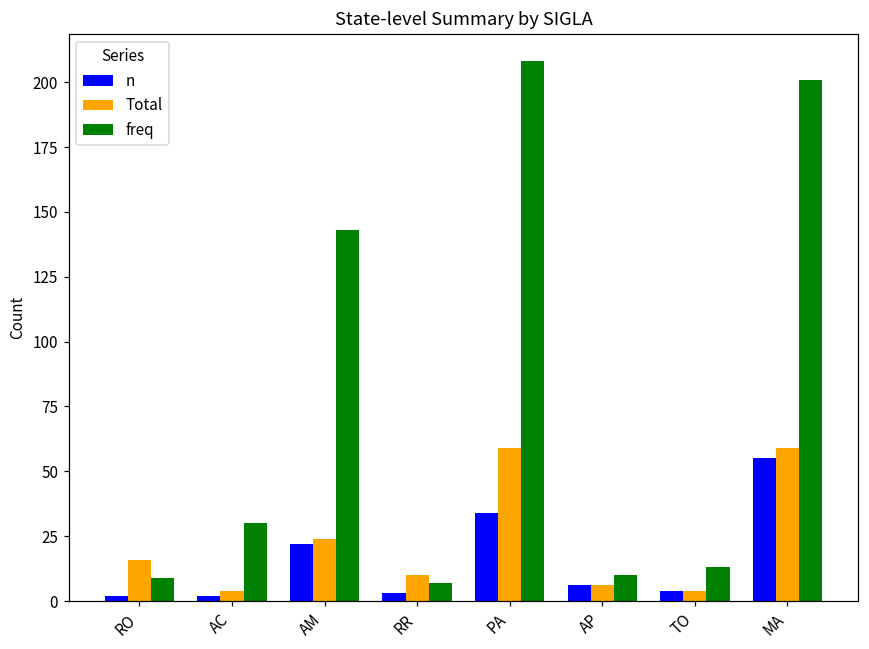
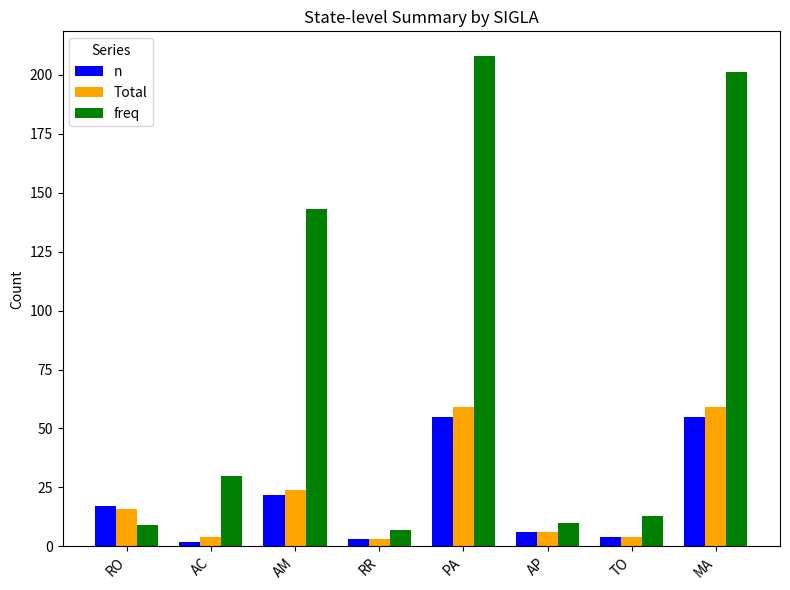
  {
    "n": {
-     "RO": 2,
+     "RO": 17,
      "AC": 2,
      "AM": 22,
      "RR": 3,
-     "PA": 34,
+     "PA": 55,
      "AP": 6,
      "TO": 4,
      "MA": 55
    },
    "Total": {
      "RO": 16,
      "AC": 4,
      "AM": 24,
-     "RR": 10,
+     "RR": 3,
      "PA": 59,
      "AP": 6,
      "TO": 4,
      "MA": 59
    },
    "freq": {
      "RO": 9,
      "AC": 30,
      "AM": 143,
      "RR": 7,
      "PA": 208,
      "AP": 10,
      "TO": 13,
      "MA": 201
    }
  }
